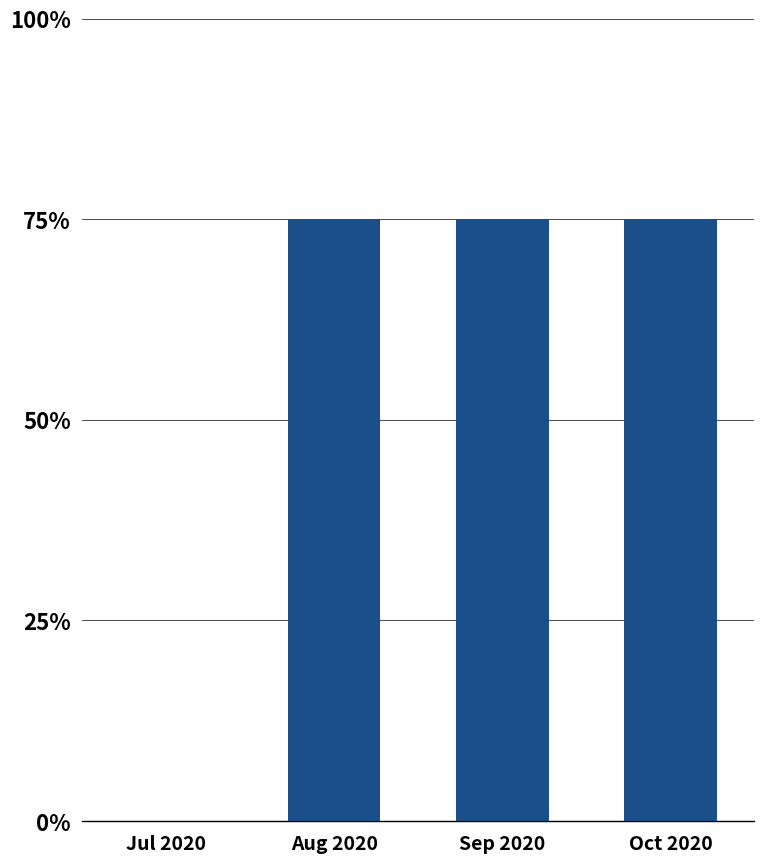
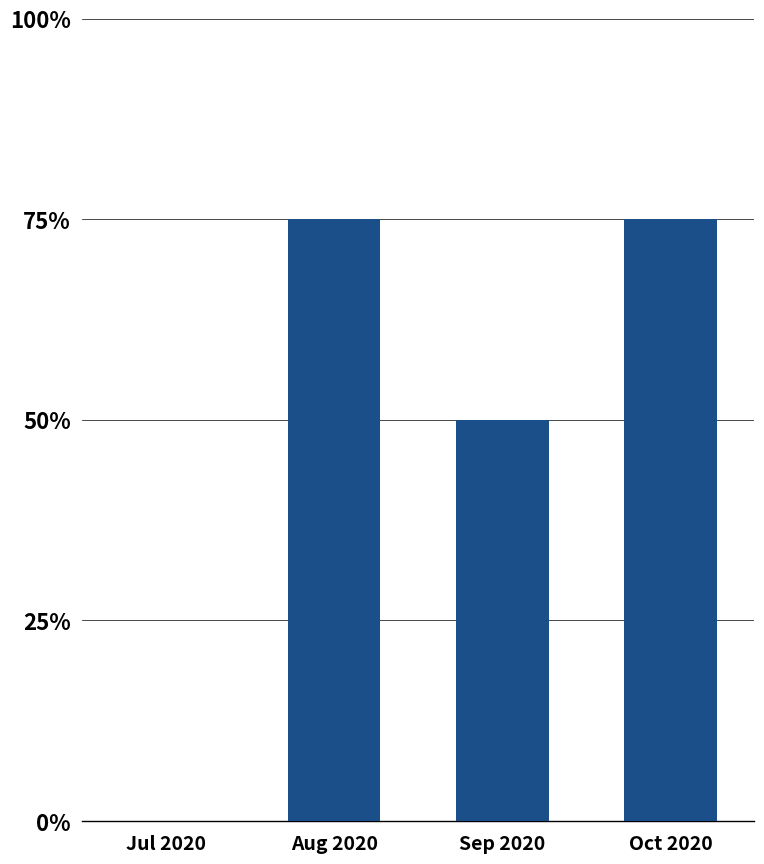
  {
    "Jul 2020": "0%",
    "Aug 2020": "75%",
-   "Sep 2020": "75%",
+   "Sep 2020": "50%",
    "Oct 2020": "75%"
  }
